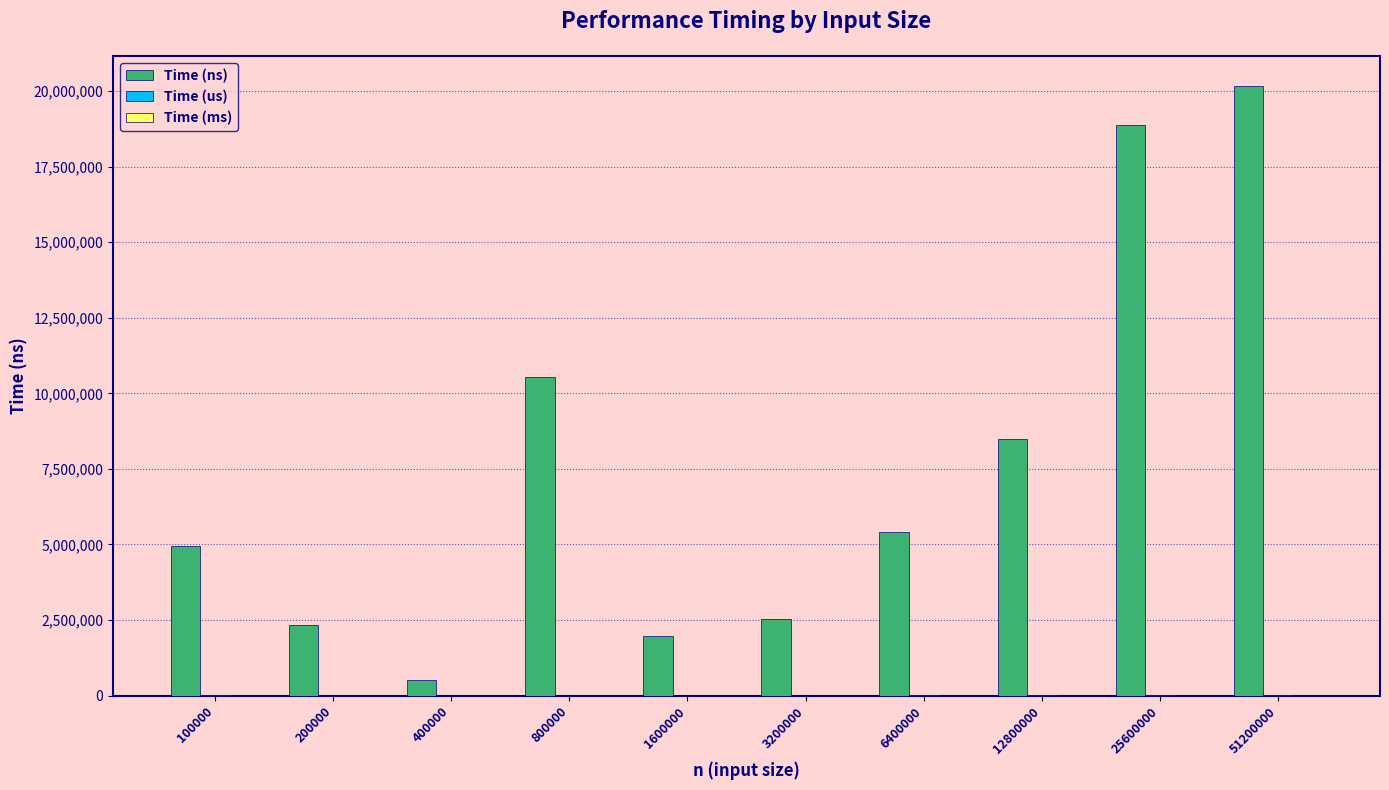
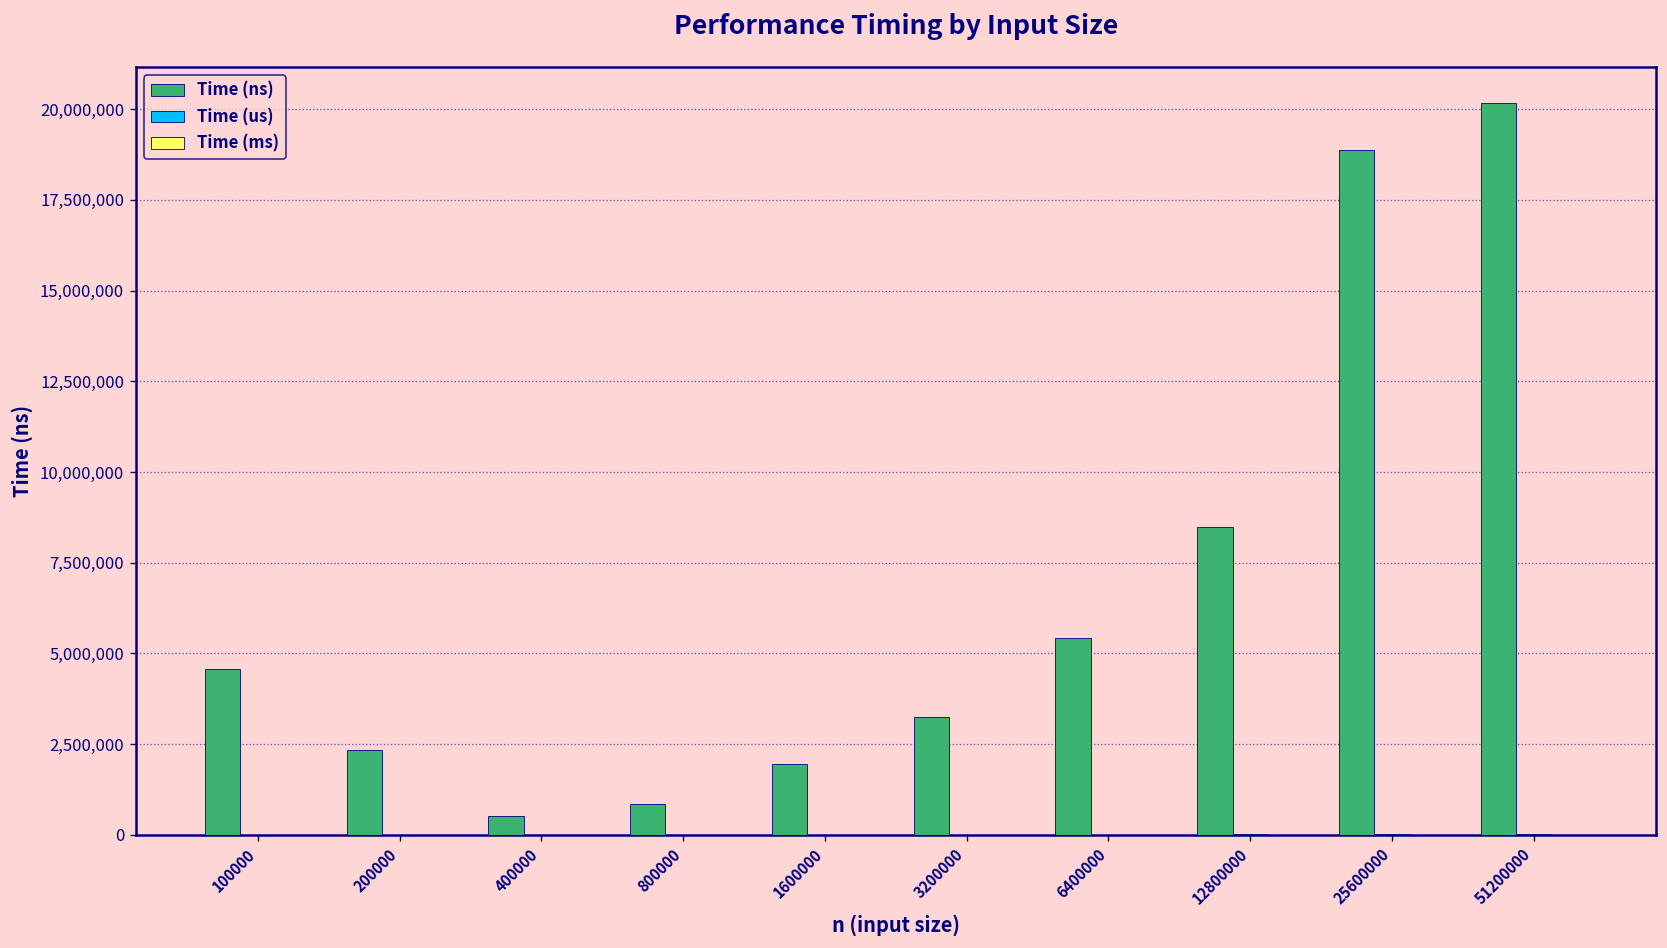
  {
    "Time (ns)": {
-     "100000": "4,900,000",
+     "100000": "4,600,000",
      "200000": "2,300,000",
      "400000": "500,000",
-     "800000": "10,600,000",
+     "800000": "900,000",
      "1600000": "2,000,000",
-     "3200000": "2,500,000",
+     "3200000": "3,300,000",
      "6400000": "5,400,000",
      "12800000": "8,500,000",
      "25600000": "18,900,000",
      "51200000": "20,200,000"
    }
  }
